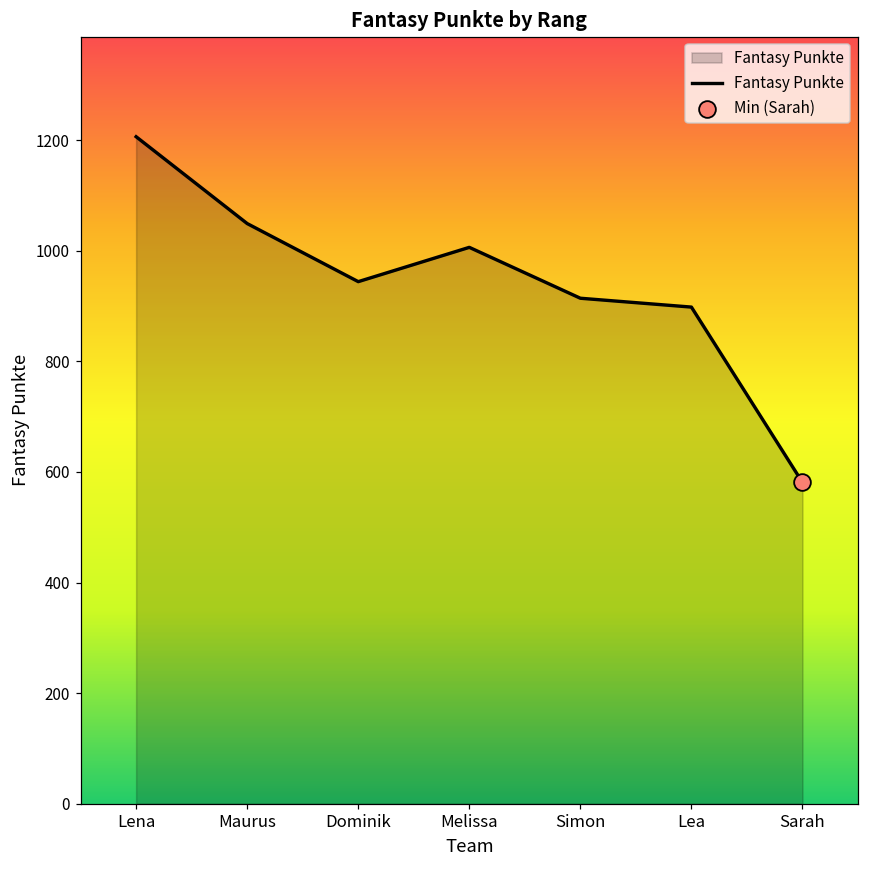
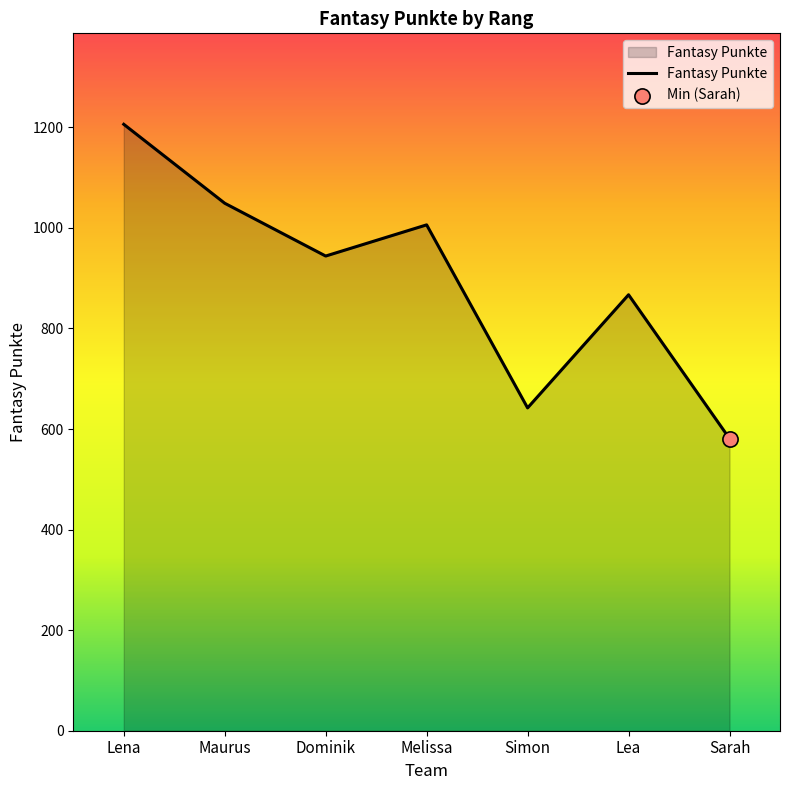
  {
    "Fantasy Punkte": {
      "Lena": 1210,
      "Maurus": 1050,
      "Dominik": 940,
      "Melissa": 1010,
-     "Simon": 910,
-     "Lea": 900
+     "Simon": 640,
+     "Lea": 870
    }
  }
